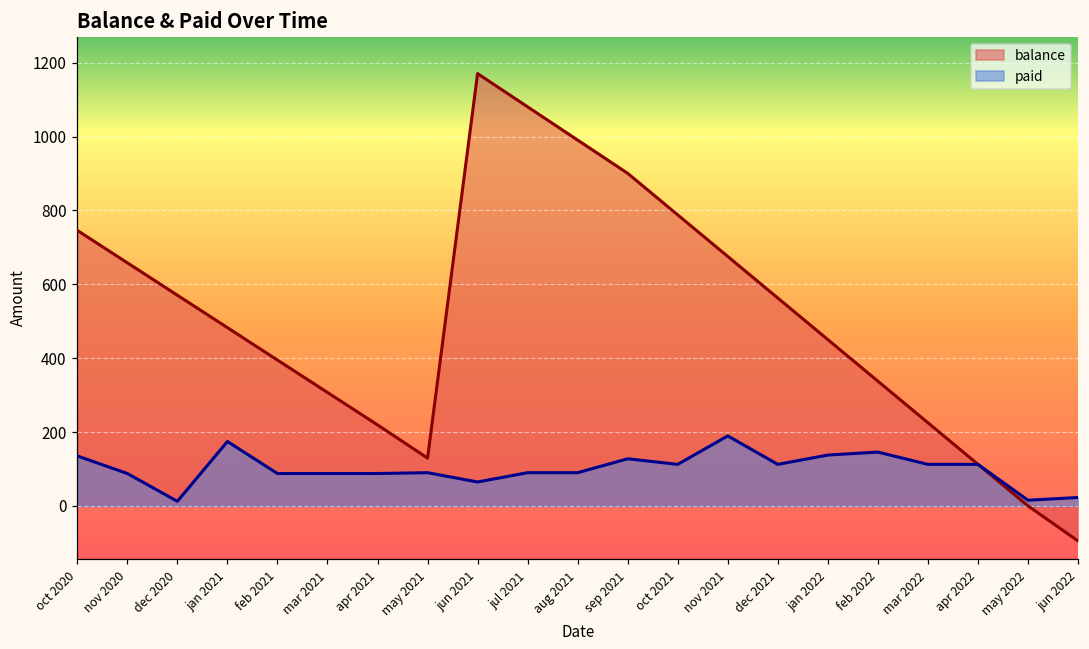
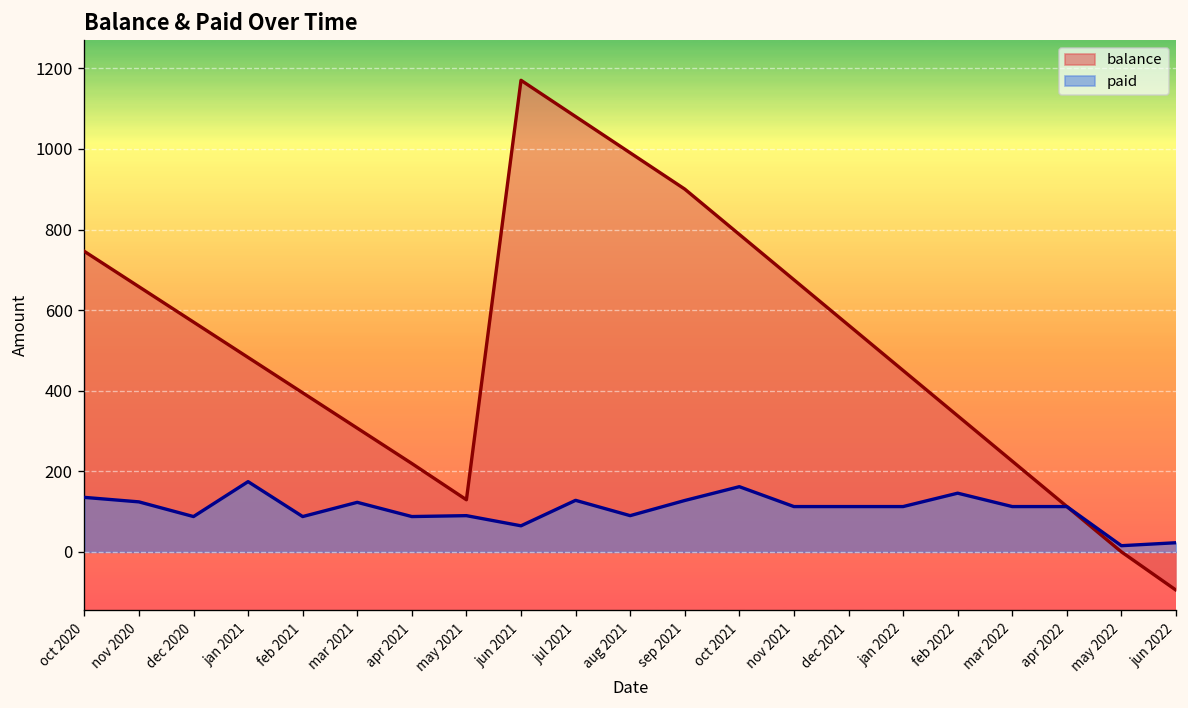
  {
    "paid": {
      "oct 2020": 140,
-     "nov 2020": 90,
-     "dec 2020": 10,
+     "nov 2020": 120,
+     "dec 2020": 90,
      "jan 2021": 170,
      "feb 2021": 90,
-     "mar 2021": 90,
+     "mar 2021": 120,
      "apr 2021": 90,
      "may 2021": 90,
      "jun 2021": 60,
-     "jul 2021": 90,
+     "jul 2021": 130,
      "aug 2021": 90,
      "sep 2021": 130,
-     "oct 2021": 110,
-     "nov 2021": 190,
+     "oct 2021": 160,
+     "nov 2021": 110,
      "dec 2021": 110,
-     "jan 2022": 140,
+     "jan 2022": 110,
      "feb 2022": 150,
      "mar 2022": 110,
      "may 2022": 20,
      "jun 2022": 20
    }
  }
